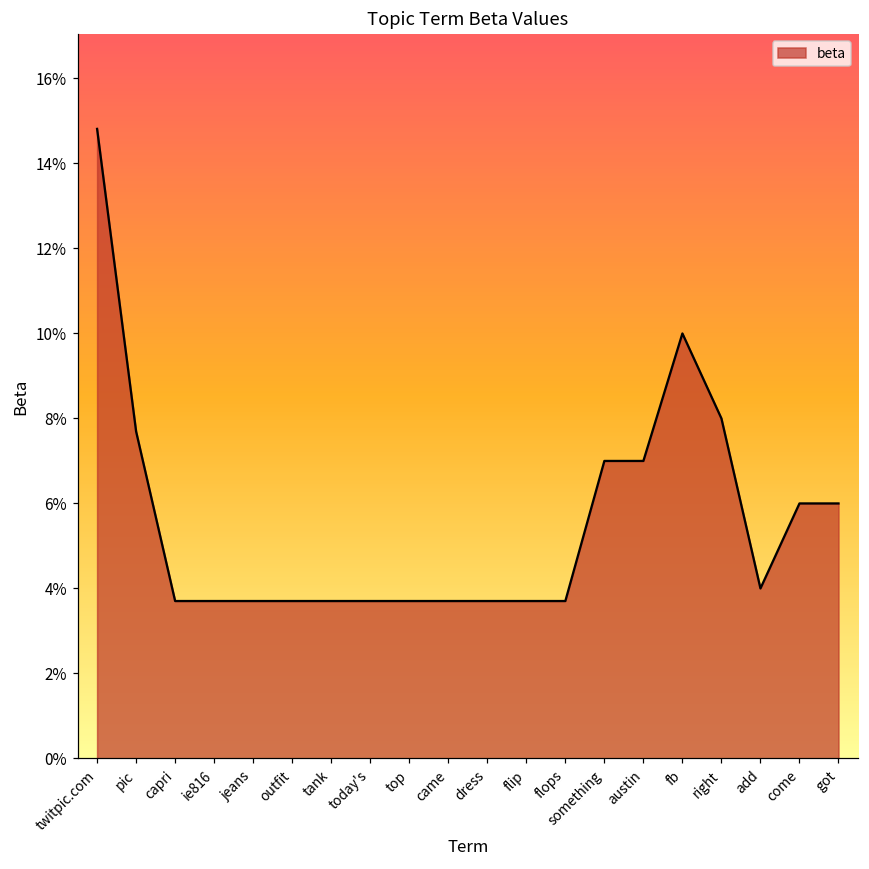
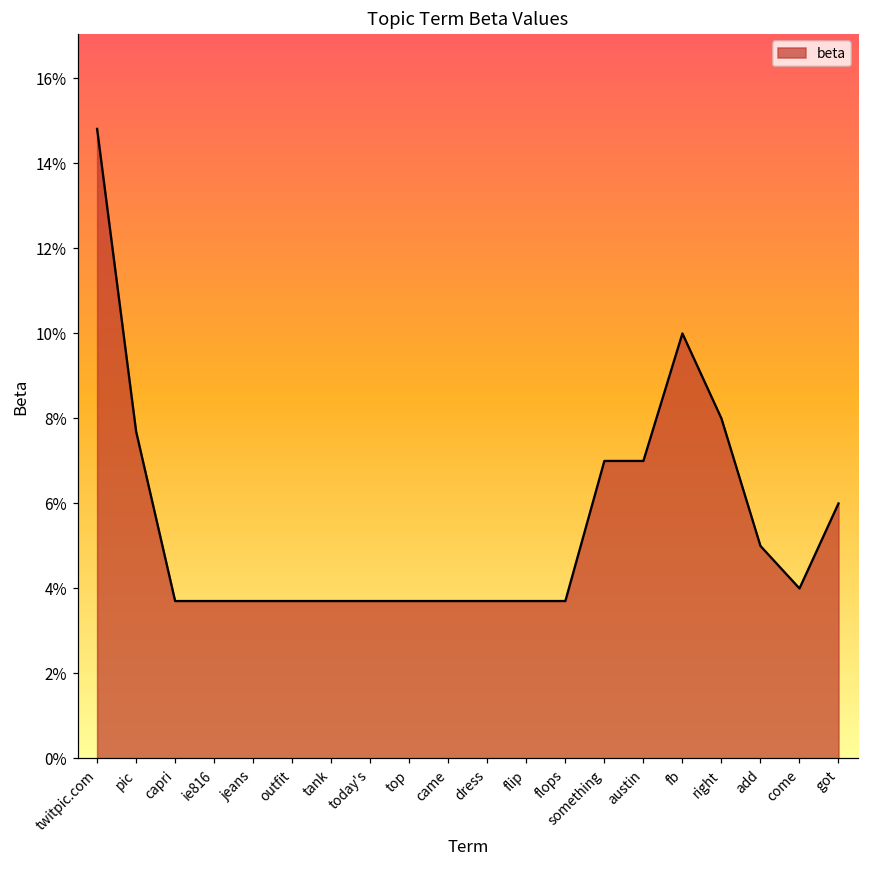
  {
    "twitpic.com": "14.8%",
    "pic": "7.7%",
    "capri": "3.7%",
    "ie816": "3.7%",
    "jeans": "3.7%",
    "outfit": "3.7%",
    "tank": "3.7%",
    "today's": "3.7%",
    "top": "3.7%",
    "came": "3.7%",
    "dress": "3.7%",
    "flip": "3.7%",
    "flops": "3.7%",
    "something": "7.0%",
    "austin": "7.0%",
    "fb": "10.0%",
    "right": "8.0%",
-   "add": "4.0%",
-   "come": "6.0%",
+   "add": "5.0%",
+   "come": "4.0%",
    "got": "6.0%"
  }
